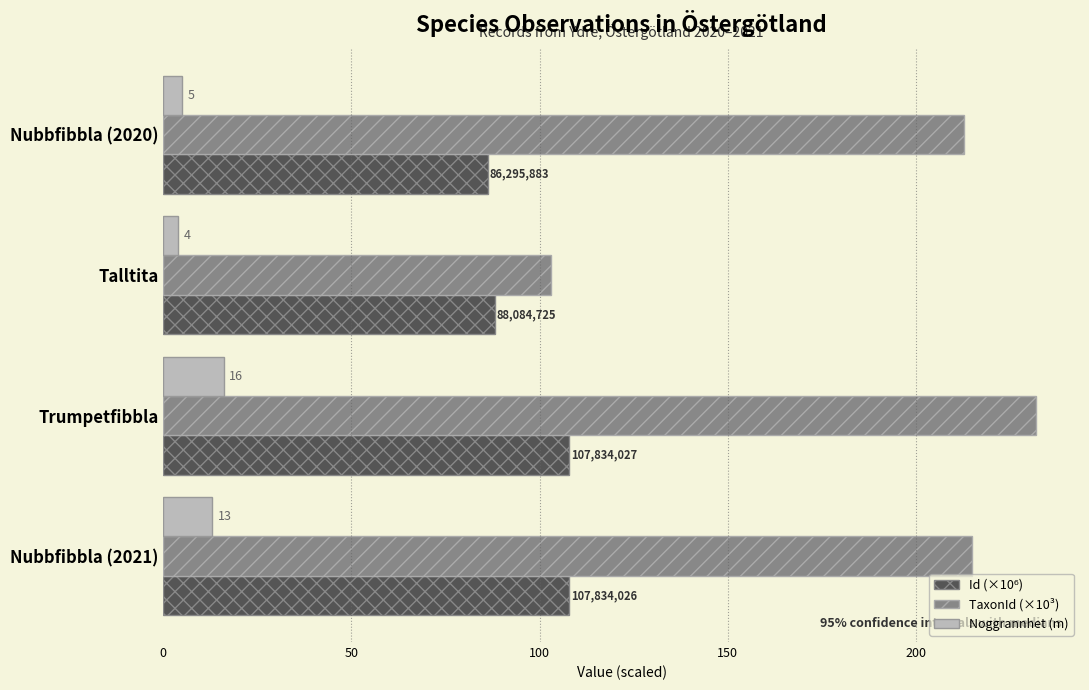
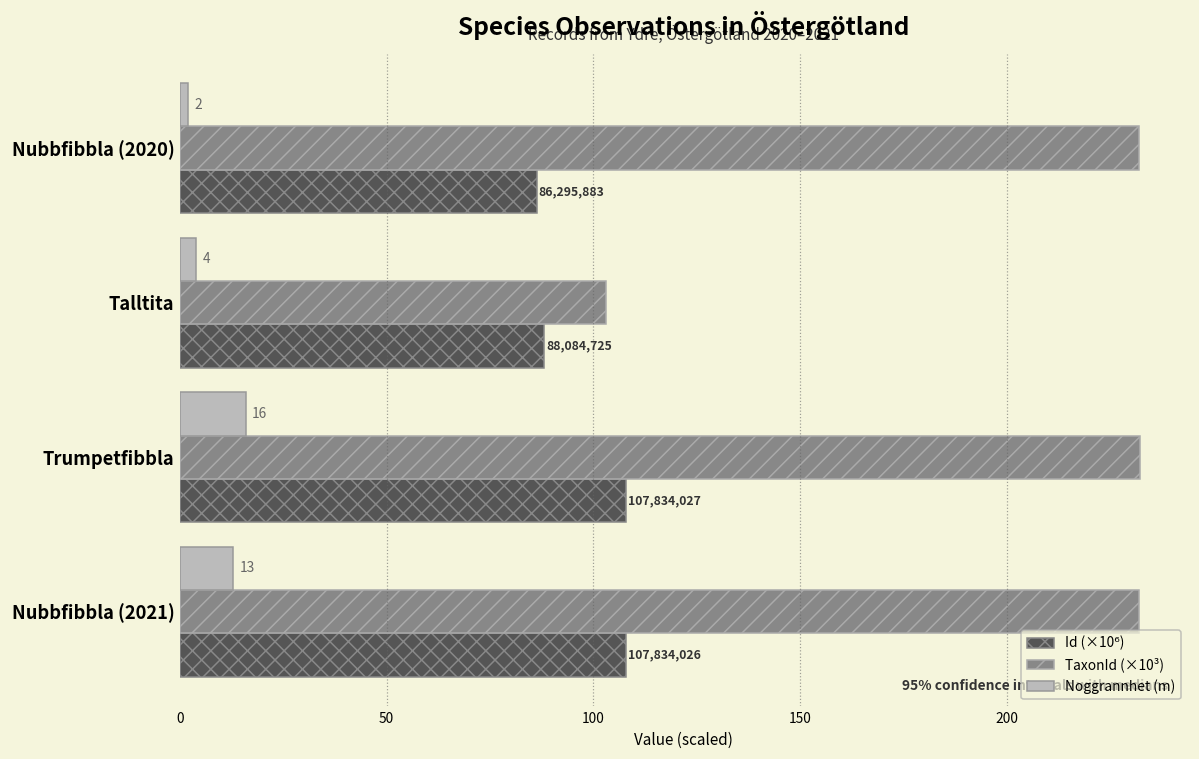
  {
    "TaxonId (×10³)": {
-     "Nubbfibbla (2020)": 213,
+     "Nubbfibbla (2020)": 232,
      "Talltita": 103,
      "Trumpetfibbla": 232,
-     "Nubbfibbla (2021)": 215
+     "Nubbfibbla (2021)": 232
    },
    "Noggrannhet (m)": {
-     "Nubbfibbla (2020)": 5,
+     "Nubbfibbla (2020)": 2,
      "Talltita": 4,
      "Trumpetfibbla": 16,
      "Nubbfibbla (2021)": 13
    }
  }
